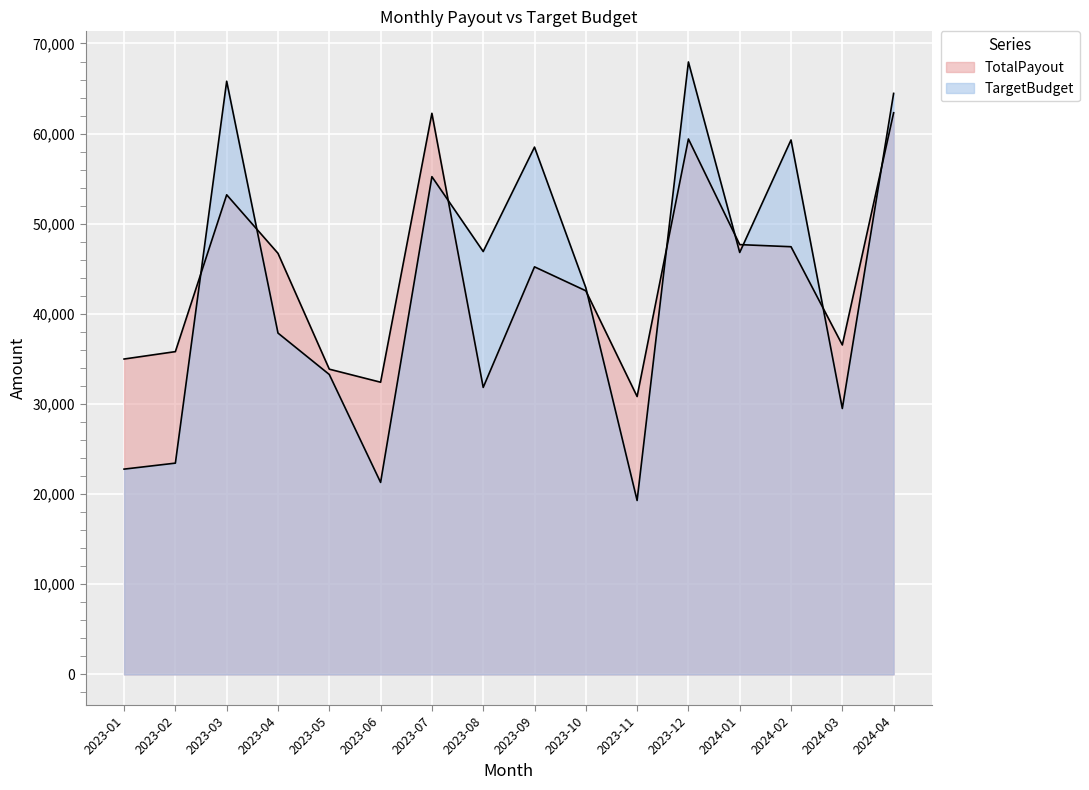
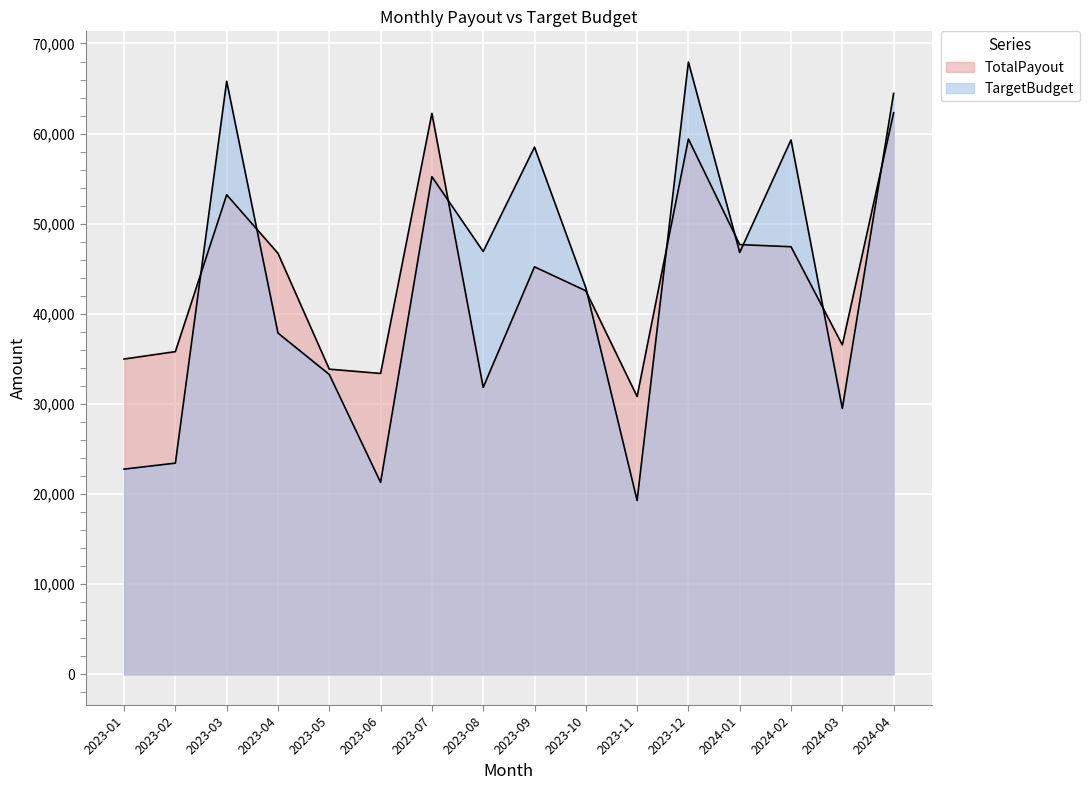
  {
    "TotalPayout": {
      "2023-01": "35,000",
      "2023-02": "36,000",
      "2023-03": "53,000",
      "2023-04": "47,000",
      "2023-05": "34,000",
-     "2023-06": "32,000",
+     "2023-06": "33,000",
      "2023-07": "62,000",
      "2023-08": "32,000",
      "2023-09": "45,000",
      "2023-10": "43,000",
      "2023-11": "31,000",
      "2023-12": "59,000",
      "2024-01": "48,000",
      "2024-02": "47,000",
      "2024-03": "37,000",
      "2024-04": "62,000"
    },
    "TargetBudget": {
      "2023-01": "23,000",
      "2023-02": "23,000",
      "2023-03": "66,000",
      "2023-04": "38,000",
      "2023-05": "33,000",
      "2023-06": "21,000",
      "2023-07": "55,000",
      "2023-08": "47,000",
      "2023-09": "59,000",
      "2023-10": "43,000",
      "2023-11": "19,000",
      "2023-12": "68,000",
      "2024-01": "47,000",
      "2024-02": "59,000",
      "2024-03": "30,000",
      "2024-04": "64,000"
    }
  }
